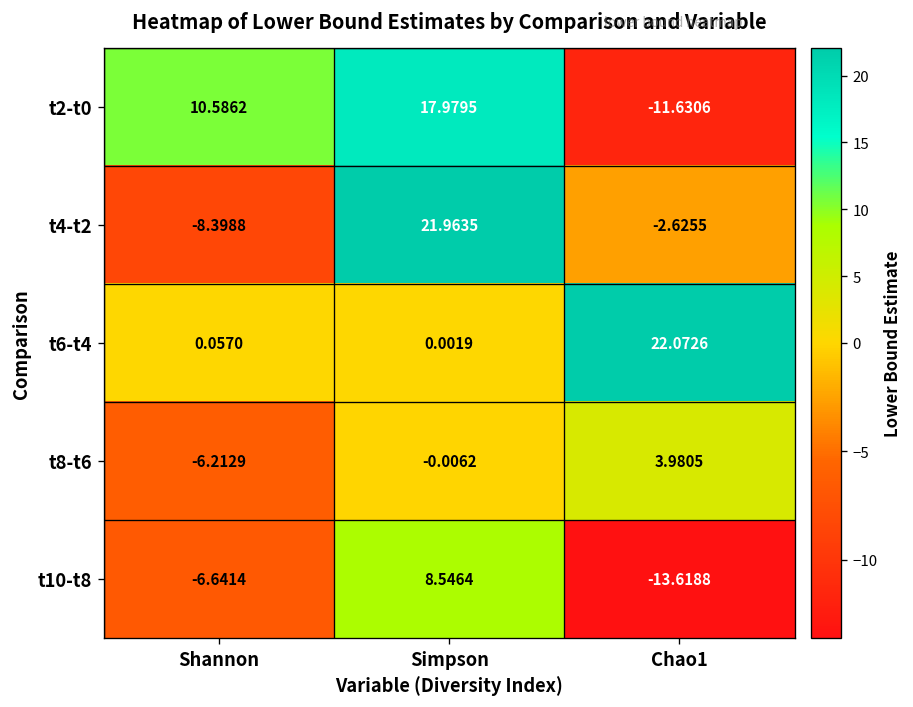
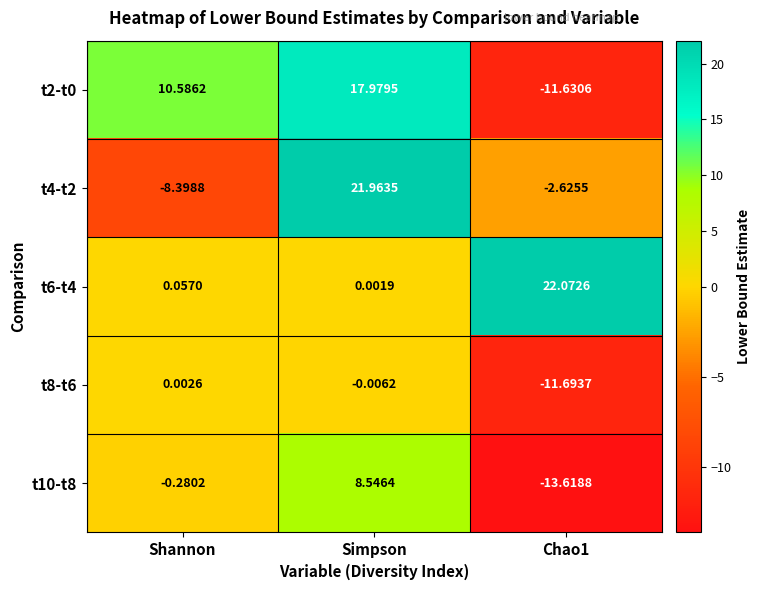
  {
    "t2-t0": {
      "Shannon": 10.5862,
      "Simpson": 17.9795,
      "Chao1": -11.6306
    },
    "t4-t2": {
      "Shannon": -8.3988,
      "Simpson": 21.9635,
      "Chao1": -2.6255
    },
    "t6-t4": {
      "Shannon": 0.0570,
      "Simpson": 0.0019,
      "Chao1": 22.0726
    },
    "t8-t6": {
-     "Shannon": -6.2129,
+     "Shannon": 0.0026,
      "Simpson": -0.0062,
-     "Chao1": 3.9805
+     "Chao1": -11.6937
    },
    "t10-t8": {
-     "Shannon": -6.6414,
+     "Shannon": -0.2802,
      "Simpson": 8.5464,
      "Chao1": -13.6188
    }
  }
